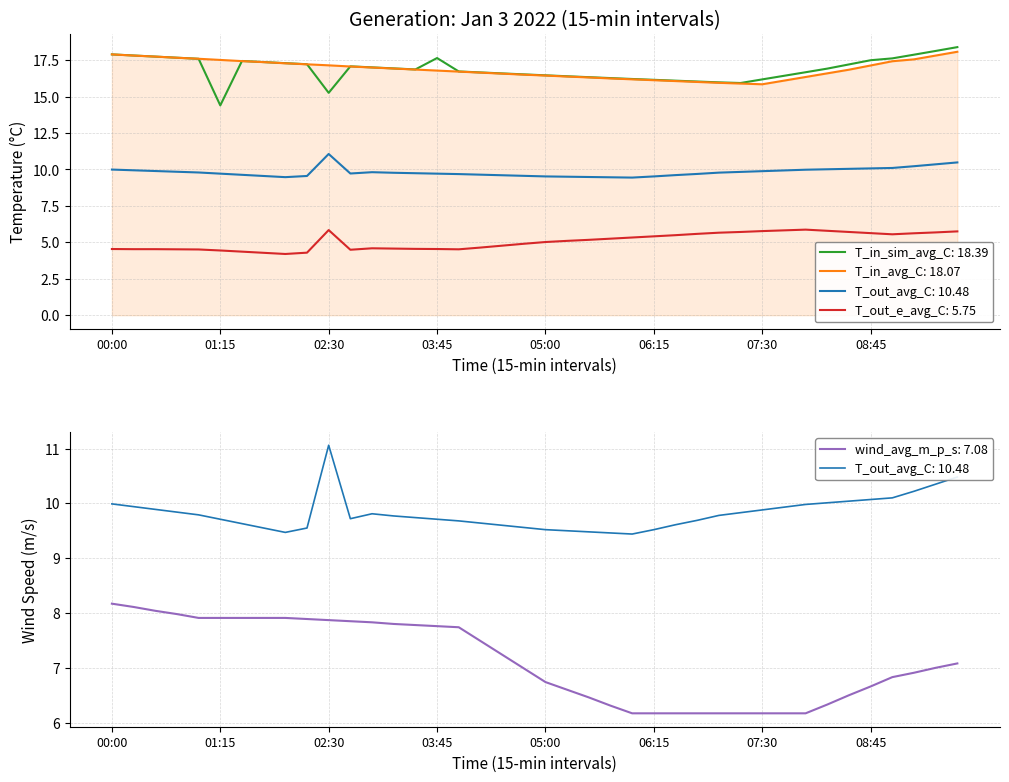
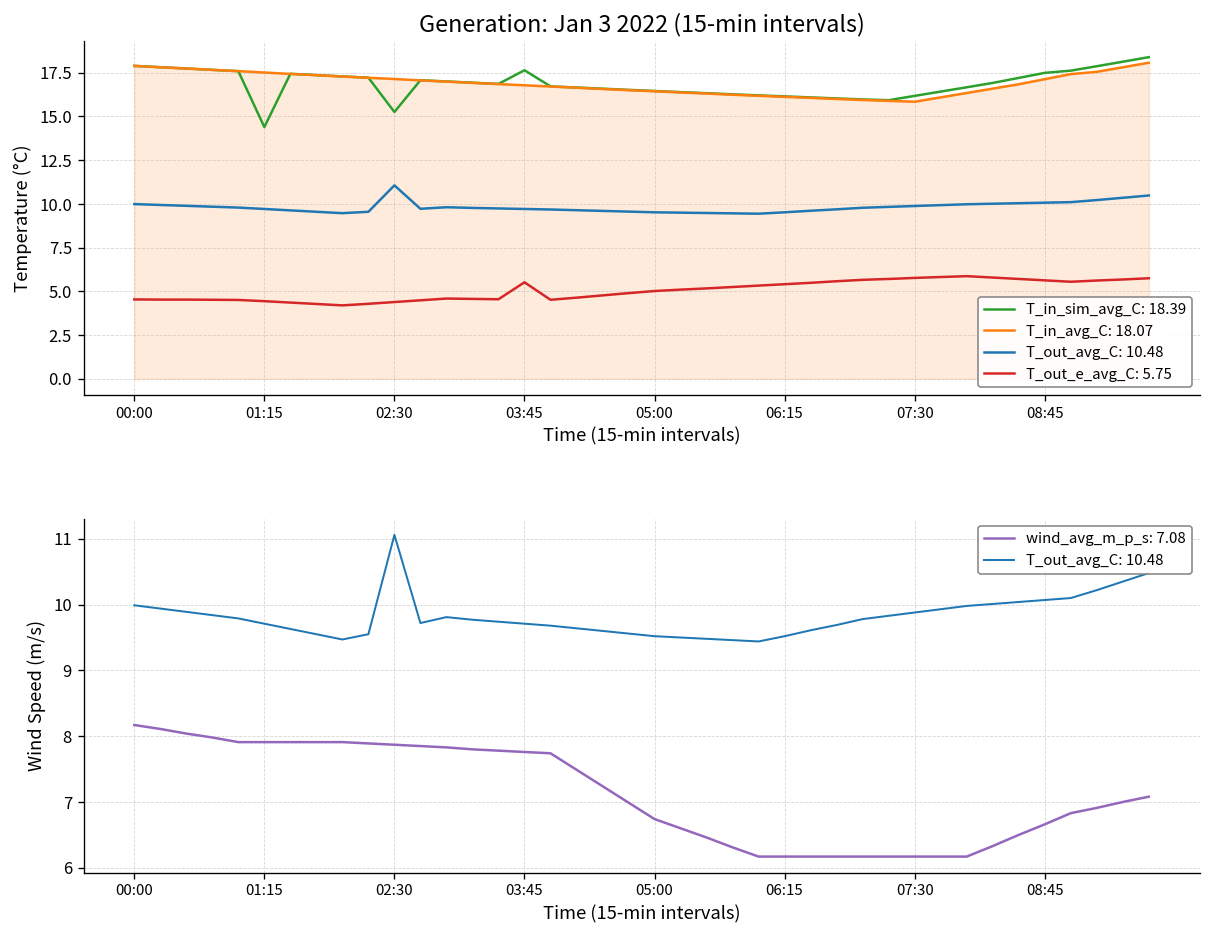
  {
    "Generation: Jan 3 2022 (15-min intervals)": {
      "T_in_sim_avg_C: 18.39": {
        "01:15": 14.4,
        "02:30": 15.3,
        "03:45": 17.6,
        "07:30": 16.2,
        "08:45": 17.5
      },
      "T_in_avg_C: 18.07": {
        "01:15": 17.5,
        "02:30": 17.1,
        "03:45": 16.8,
        "07:30": 15.8,
        "08:45": 17.1
      },
      "T_out_avg_C: 10.48": {
        "00:00": 10.0,
        "01:15": 9.7,
        "02:30": 11.1,
        "03:45": 9.7,
        "05:00": 9.5,
        "06:15": 9.5,
        "07:30": 9.9,
        "08:45": 10.1
      },
      "T_out_e_avg_C: 5.75": {
        "00:00": 4.5,
        "01:15": 4.4,
-       "02:30": 5.8,
-       "03:45": 4.5,
+       "02:30": 4.4,
+       "03:45": 5.5,
        "05:00": 5.0,
        "06:15": 5.4,
        "07:30": 5.8,
        "08:45": 5.6
      }
    }
  }
